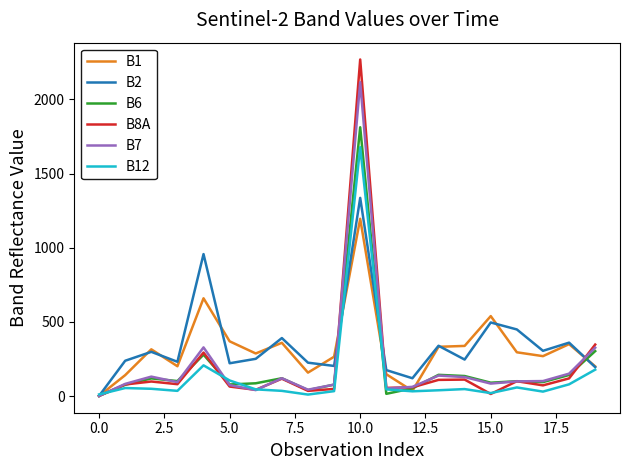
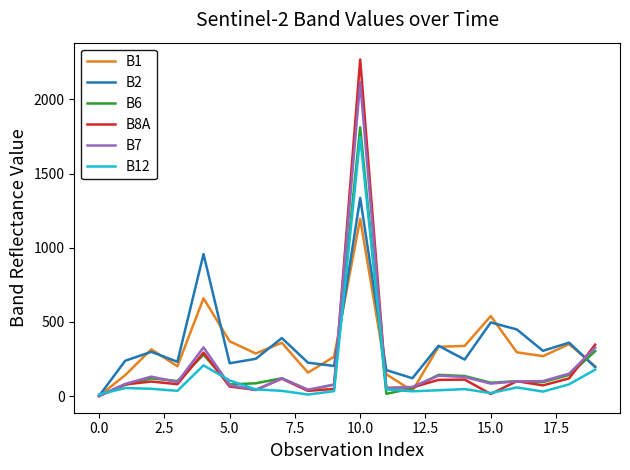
  {
    "B1": {
      "5.0": 370,
      "10.0": 1200,
      "15.0": 540
    },
    "B2": {
      "5.0": 220,
      "10.0": 1340,
      "15.0": 500
    },
    "B6": {
      "10.0": 1810
    },
    "B8A": {
      "10.0": 2270
    },
    "B7": {
      "10.0": 2120
    },
    "B12": {
      "5.0": 110,
-     "10.0": 1680
+     "10.0": 1750
    }
  }
